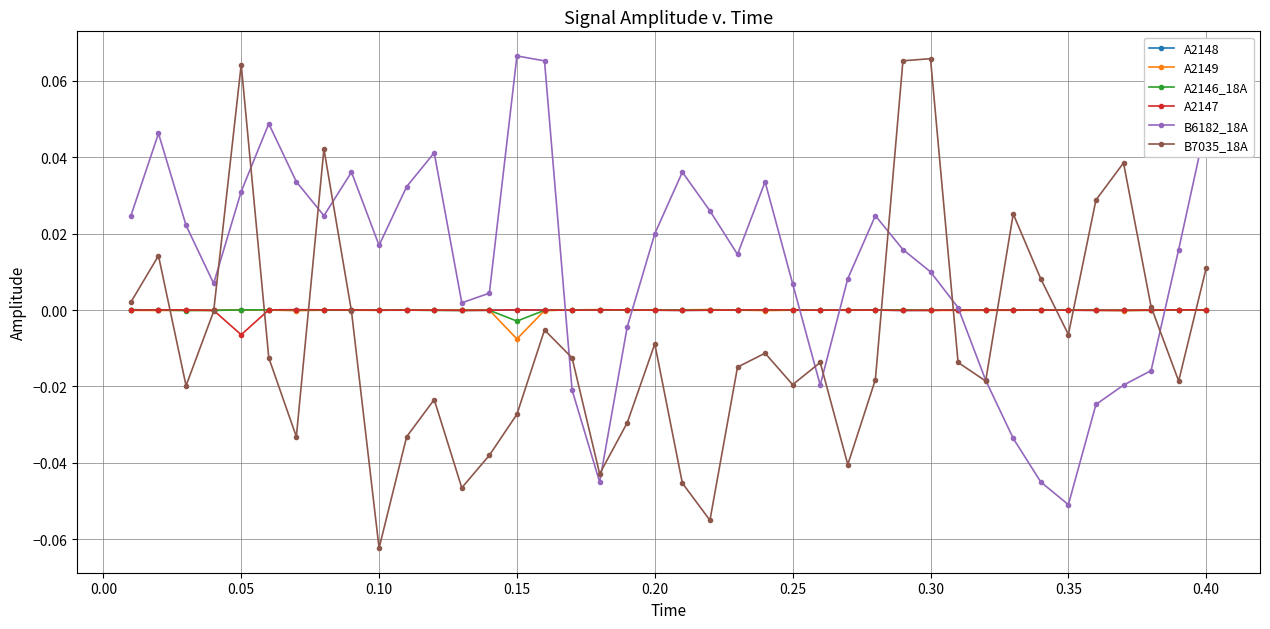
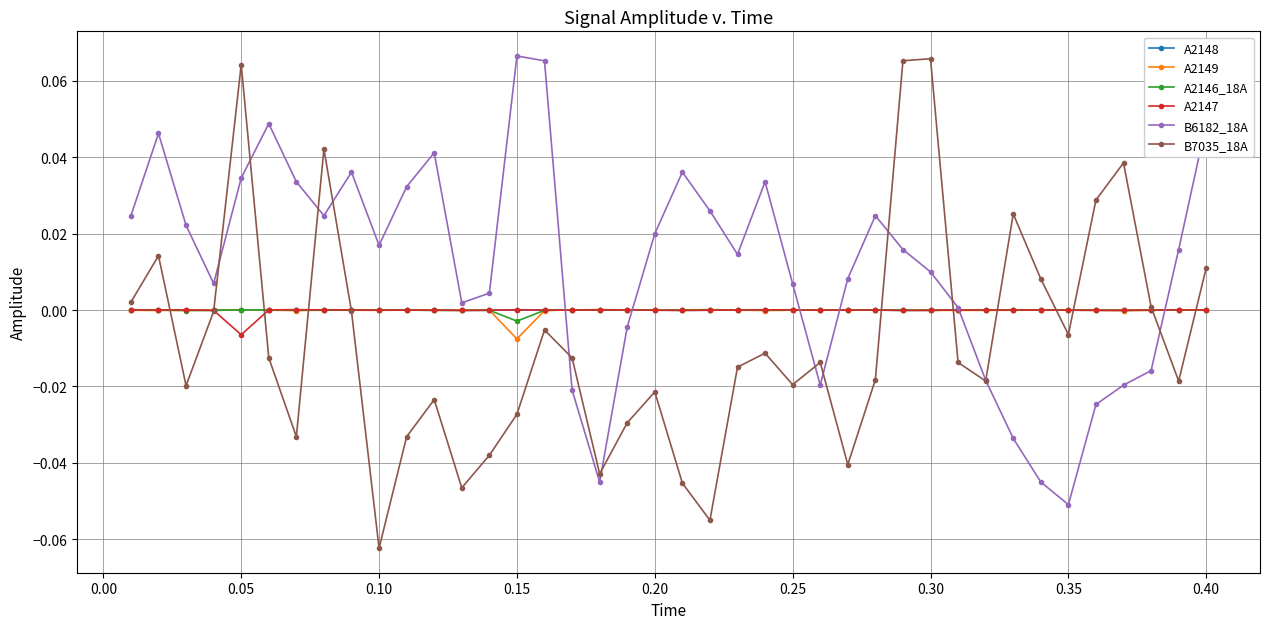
  {
    "A2149": {
      "0.15": -0.008
    },
    "A2146_18A": {
      "0.15": -0.003
    },
    "A2147": {
      "0.05": -0.006
    },
    "B6182_18A": {
-     "0.05": 0.031,
+     "0.05": 0.035,
      "0.10": 0.017,
      "0.15": 0.067,
      "0.20": 0.020,
      "0.25": 0.007,
      "0.30": 0.010,
      "0.35": -0.051
    },
    "B7035_18A": {
      "0.05": 0.064,
      "0.10": -0.062,
      "0.15": -0.027,
-     "0.20": -0.009,
+     "0.20": -0.021,
      "0.25": -0.020,
      "0.30": 0.066,
      "0.35": -0.006,
      "0.40": 0.011
    }
  }
